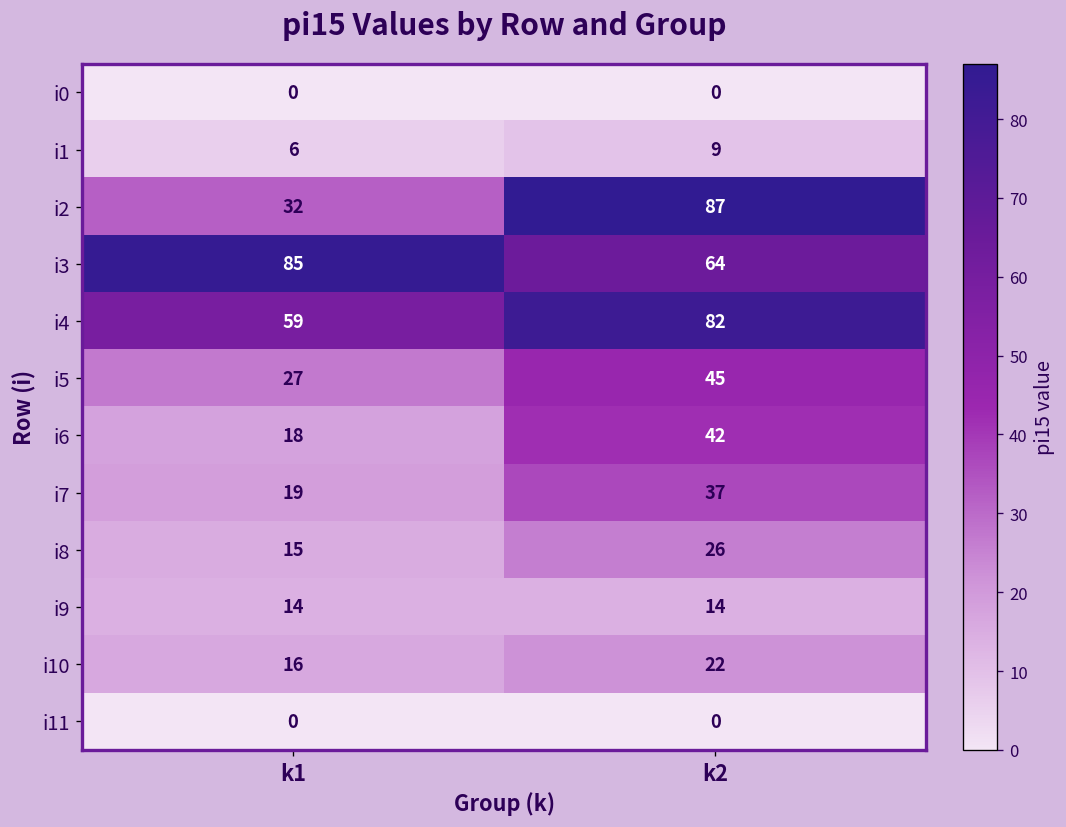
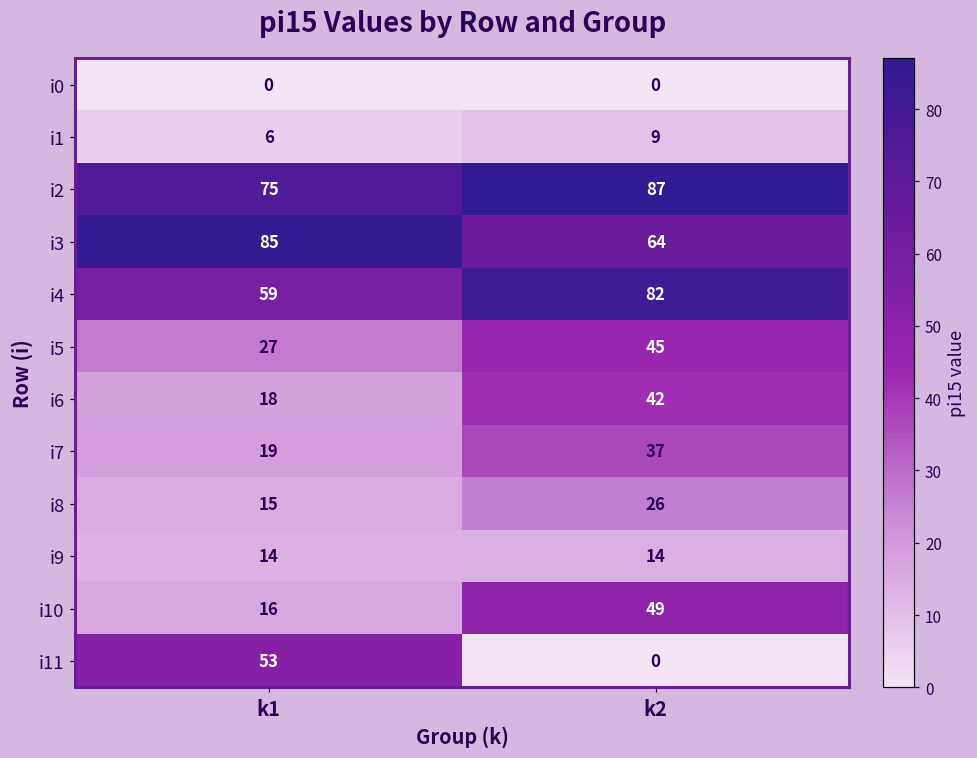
  {
    "i0": {
      "k1": 0,
      "k2": 0
    },
    "i1": {
      "k1": 6,
      "k2": 9
    },
    "i2": {
-     "k1": 32,
+     "k1": 75,
      "k2": 87
    },
    "i3": {
      "k1": 85,
      "k2": 64
    },
    "i4": {
      "k1": 59,
      "k2": 82
    },
    "i5": {
      "k1": 27,
      "k2": 45
    },
    "i6": {
      "k1": 18,
      "k2": 42
    },
    "i7": {
      "k1": 19,
      "k2": 37
    },
    "i8": {
      "k1": 15,
      "k2": 26
    },
    "i9": {
      "k1": 14,
      "k2": 14
    },
    "i10": {
      "k1": 16,
-     "k2": 22
+     "k2": 49
    },
    "i11": {
-     "k1": 0,
+     "k1": 53,
      "k2": 0
    }
  }
